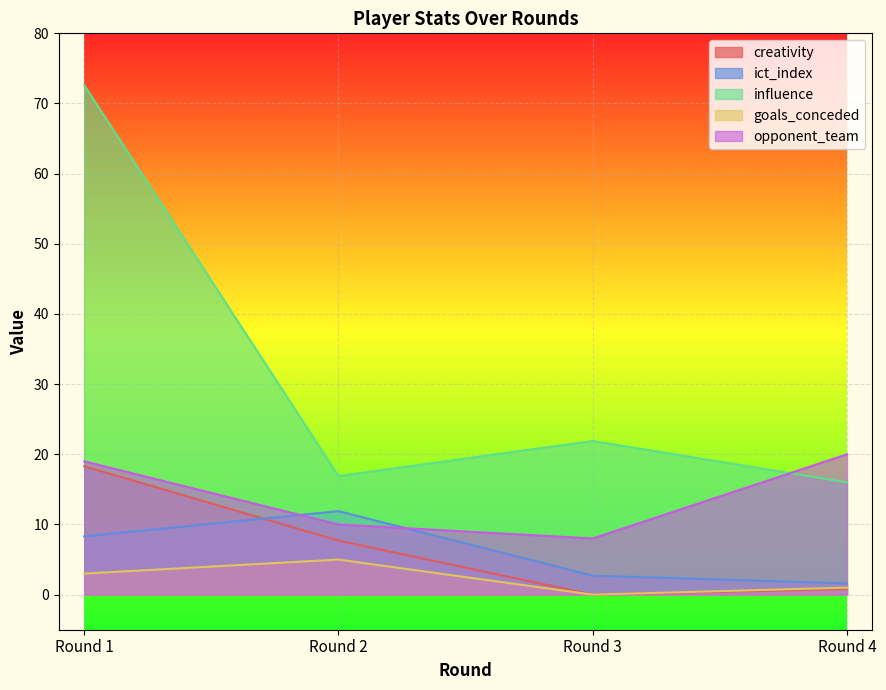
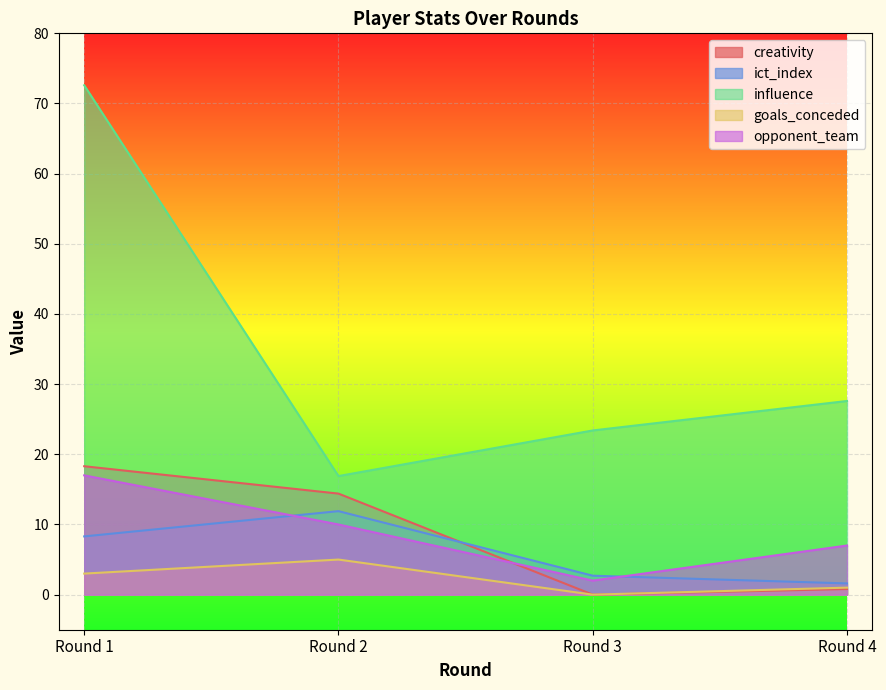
  {
    "creativity": {
      "Round 1": 18,
-     "Round 2": 8
+     "Round 2": 14
    },
    "ict_index": {
      "Round 1": 8,
      "Round 2": 12,
      "Round 3": 3,
      "Round 4": 2
    },
    "influence": {
      "Round 1": 73,
      "Round 2": 17,
-     "Round 3": 22,
-     "Round 4": 16
+     "Round 3": 23,
+     "Round 4": 28
    },
    "goals_conceded": {
      "Round 1": 3,
      "Round 2": 5
    },
    "opponent_team": {
-     "Round 1": 19,
+     "Round 1": 17,
      "Round 2": 10,
-     "Round 3": 8,
-     "Round 4": 20
+     "Round 3": 2,
+     "Round 4": 7
    }
  }
